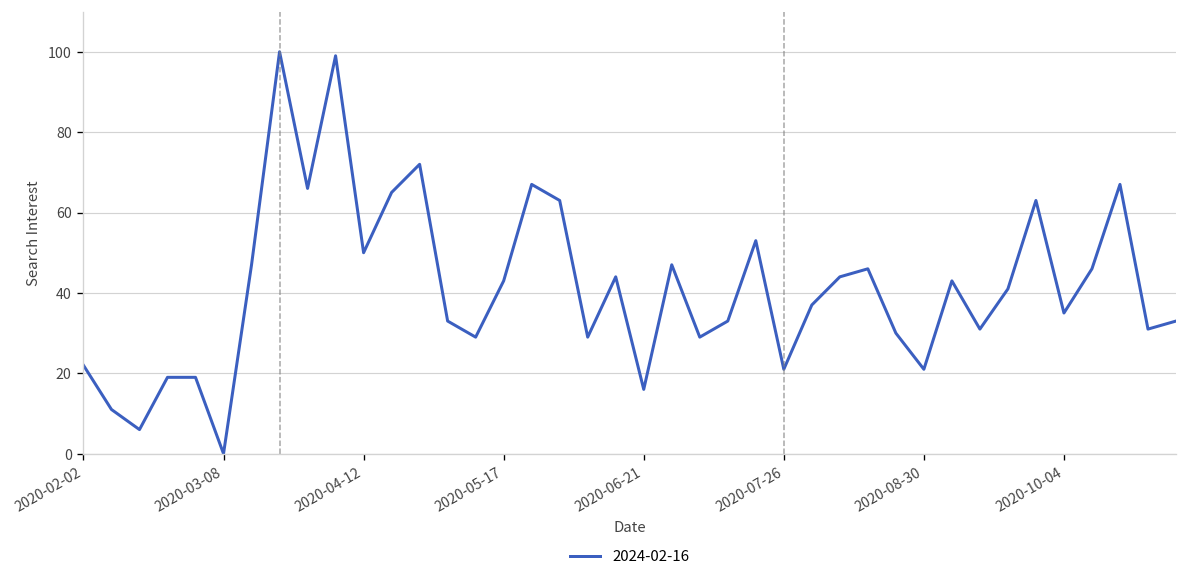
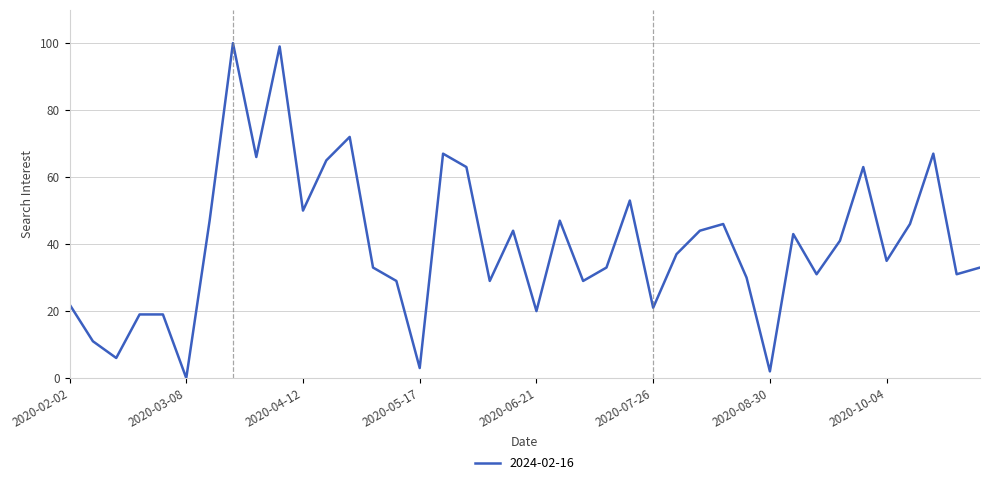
  {
    "2020-02-02": 22,
    "2020-03-08": 0,
    "2020-04-12": 50,
-   "2020-05-17": 43,
-   "2020-06-21": 16,
+   "2020-05-17": 3,
+   "2020-06-21": 20,
    "2020-07-26": 21,
-   "2020-08-30": 21,
+   "2020-08-30": 2,
    "2020-10-04": 35
  }
